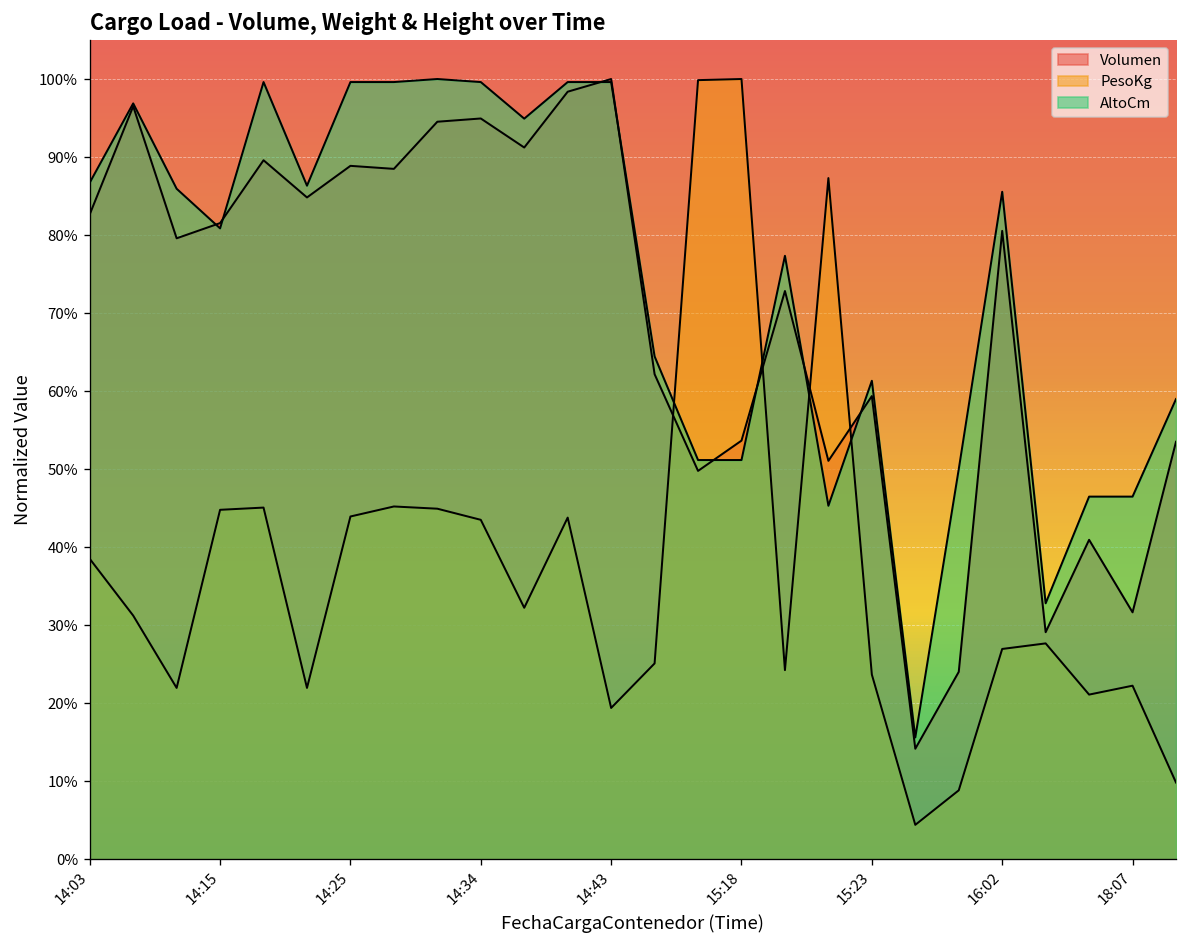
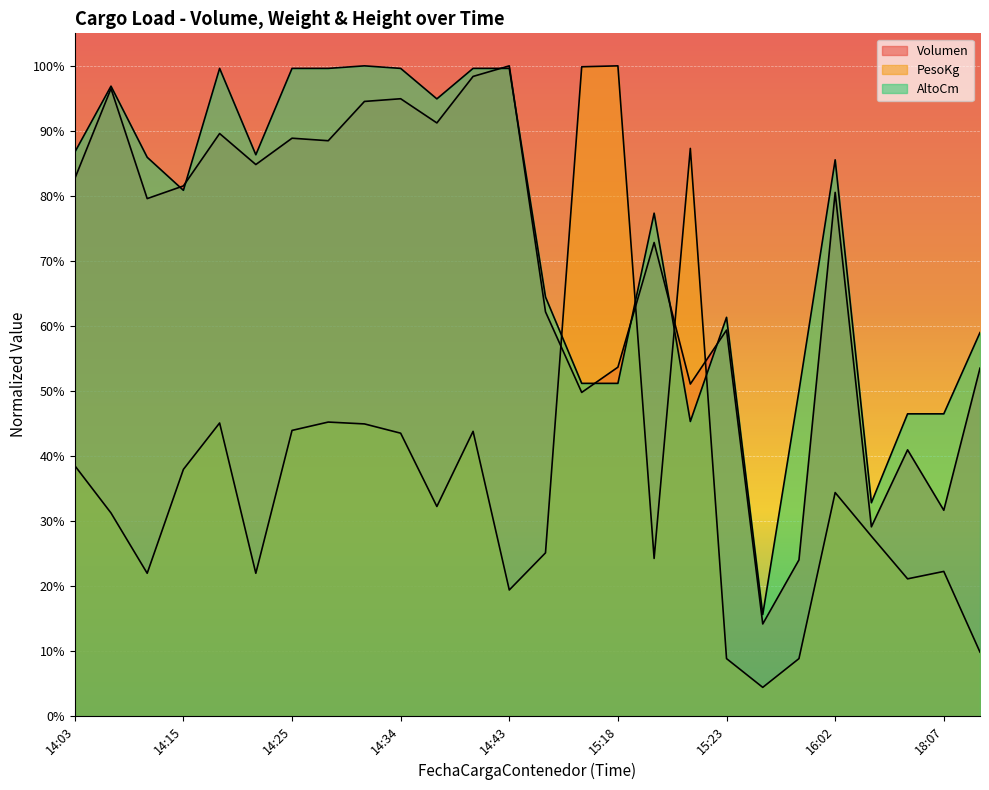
  {
    "Volumen": {
      "14:03": "83%",
      "14:15": "82%",
      "14:25": "89%",
      "14:34": "95%",
      "14:43": "100%",
      "15:18": "54%",
      "15:23": "59%",
      "16:02": "81%",
      "18:07": "32%"
    },
    "PesoKg": {
      "14:03": "39%",
-     "14:15": "45%",
+     "14:15": "38%",
      "14:25": "44%",
      "14:34": "44%",
      "14:43": "19%",
      "15:18": "100%",
-     "15:23": "24%",
-     "16:02": "27%",
+     "15:23": "9%",
+     "16:02": "34%",
      "18:07": "22%"
    },
    "AltoCm": {
      "14:03": "87%",
      "14:15": "81%",
      "14:25": "100%",
      "14:34": "100%",
      "14:43": "100%",
      "15:18": "51%",
      "15:23": "61%",
      "16:02": "86%",
      "18:07": "46%"
    }
  }
